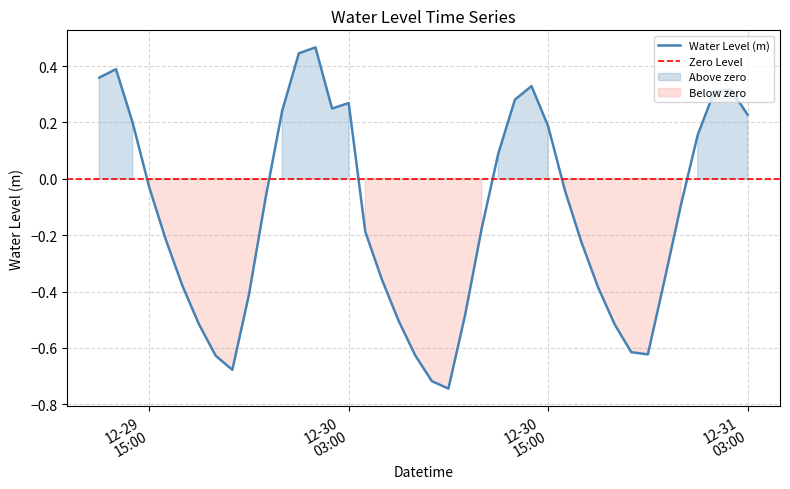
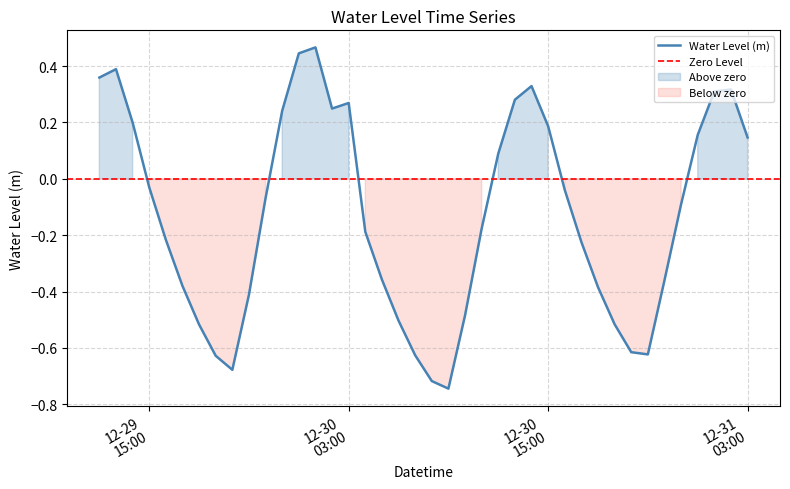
  {
    "12-29 15:00": -0.03,
    "12-30 03:00": 0.27,
    "12-30 15:00": 0.19,
-   "12-31 03:00": 0.23
+   "12-31 03:00": 0.15
  }
